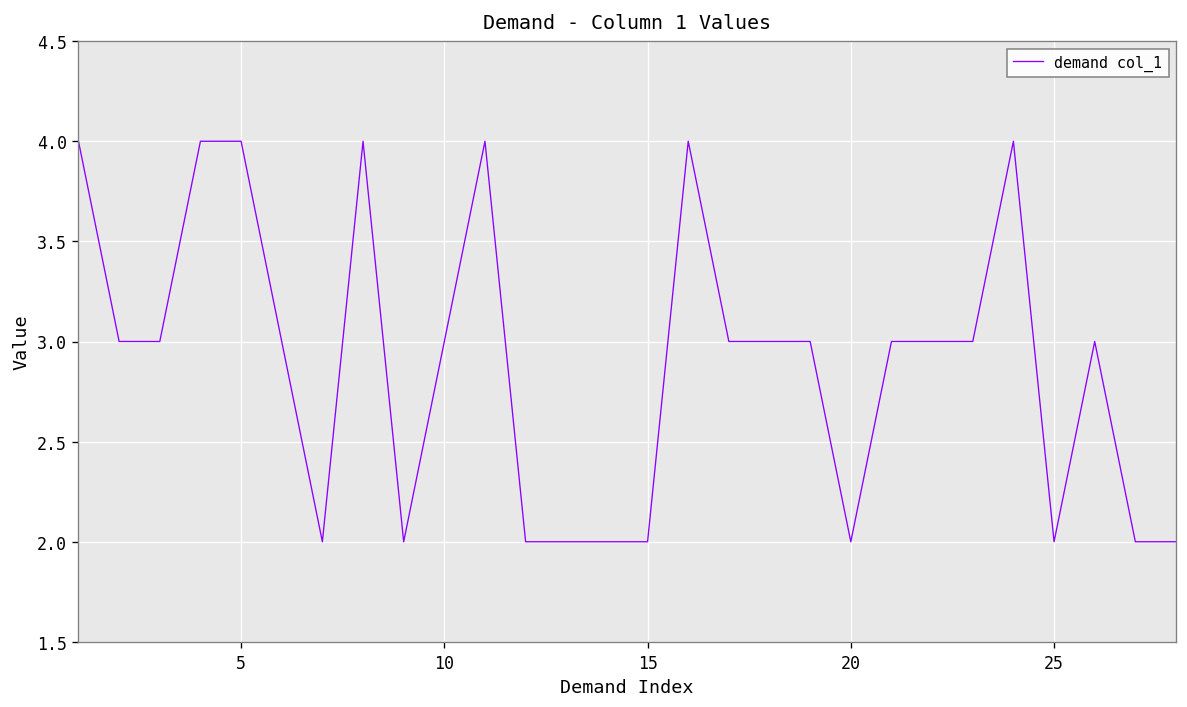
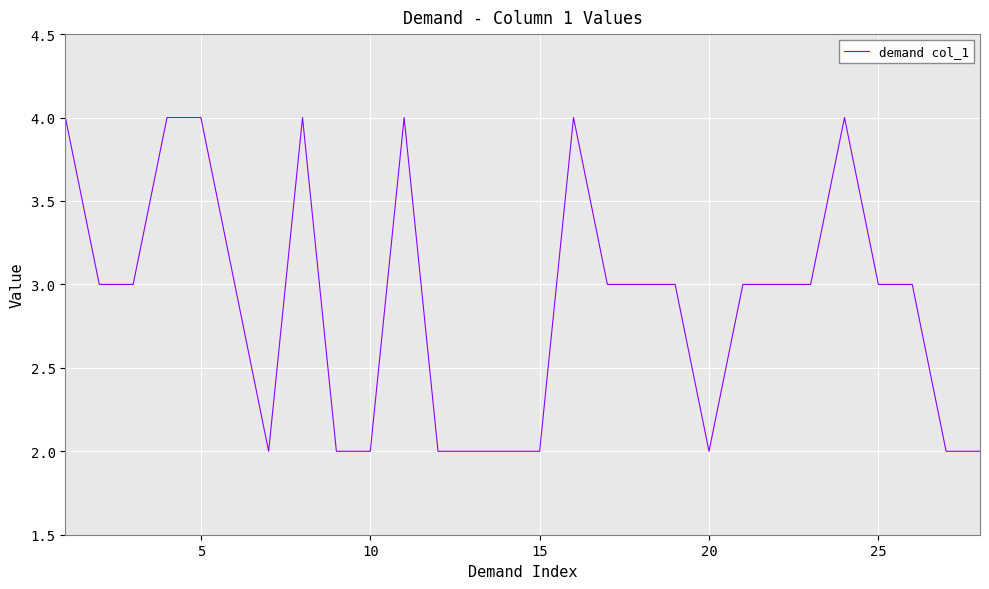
  {
    "5": 4,
-   "10": 3,
+   "10": 2,
    "15": 2,
    "20": 2,
-   "25": 2
+   "25": 3
  }
